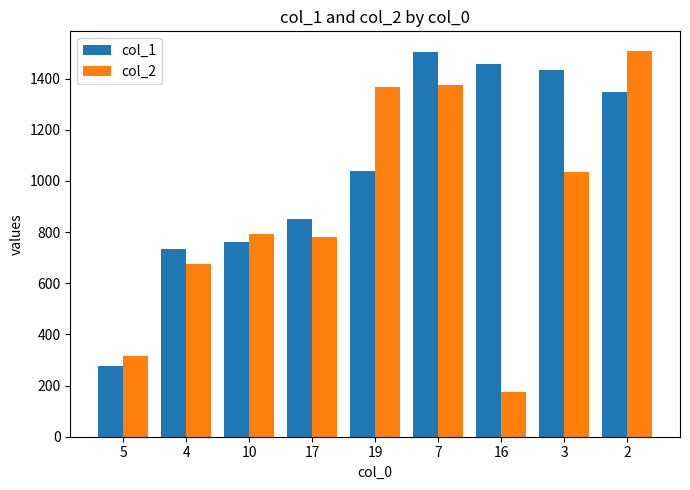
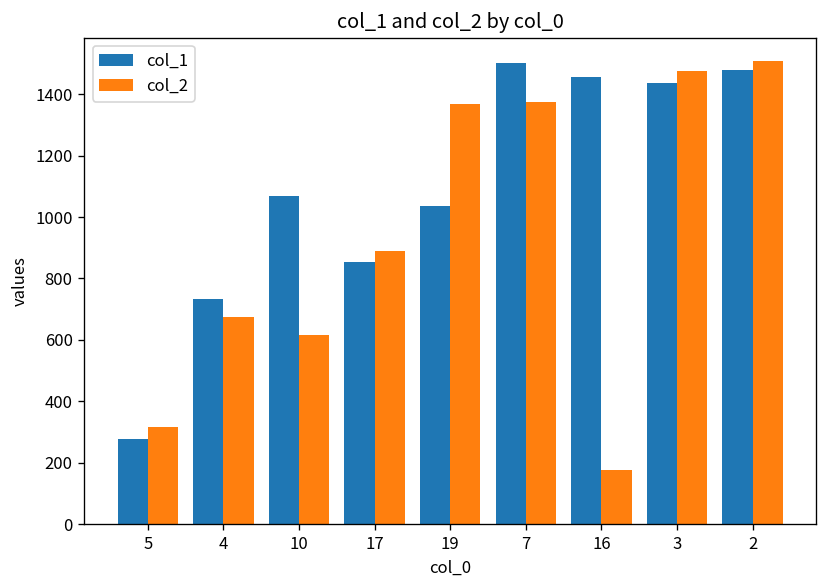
  {
    "col_1": {
      "5": 280,
      "4": 730,
-     "10": 760,
+     "10": 1070,
      "17": 850,
      "19": 1040,
      "7": 1500,
      "16": 1460,
      "3": 1440,
-     "2": 1350
+     "2": 1480
    },
    "col_2": {
      "5": 320,
      "4": 680,
-     "10": 790,
-     "17": 780,
+     "10": 620,
+     "17": 890,
      "19": 1370,
      "7": 1380,
      "16": 180,
-     "3": 1040,
+     "3": 1480,
      "2": 1510
    }
  }
